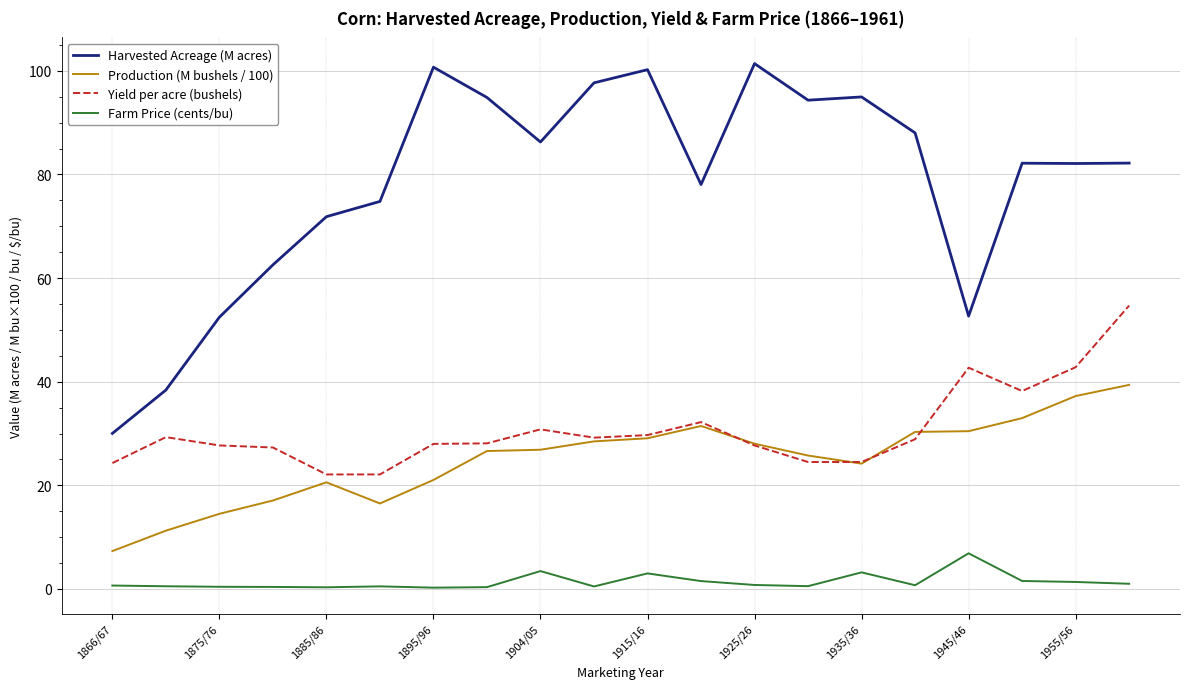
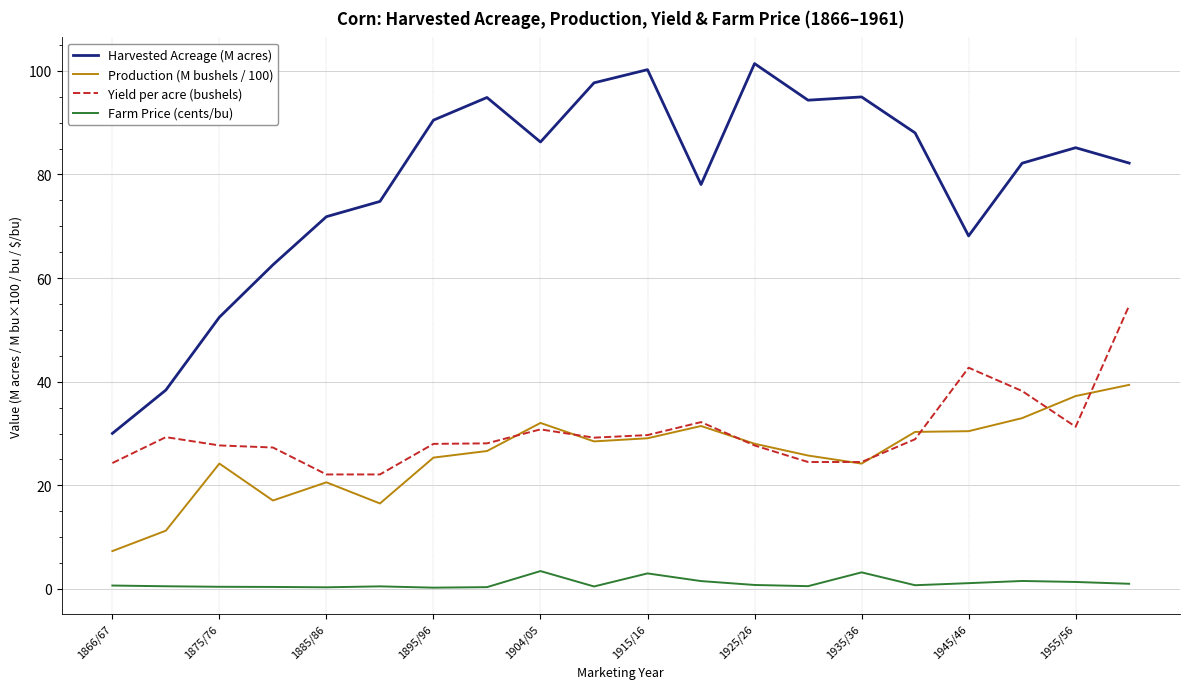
  {
    "Harvested Acreage (M acres)": {
      "1866/67": 30,
      "1875/76": 52,
      "1885/86": 72,
-     "1895/96": 101,
+     "1895/96": 90,
      "1904/05": 86,
      "1915/16": 100,
      "1925/26": 101,
      "1935/36": 95,
-     "1945/46": 53,
-     "1955/56": 82
+     "1945/46": 68,
+     "1955/56": 85
    },
    "Production (M bushels / 100)": {
      "1866/67": 7,
-     "1875/76": 15,
+     "1875/76": 24,
      "1885/86": 21,
-     "1895/96": 21,
-     "1904/05": 27,
+     "1895/96": 25,
+     "1904/05": 32,
      "1915/16": 29,
      "1945/46": 30,
      "1955/56": 37
    },
    "Yield per acre (bushels)": {
      "1866/67": 24,
      "1875/76": 28,
      "1885/86": 22,
      "1895/96": 28,
      "1904/05": 31,
      "1915/16": 30,
      "1945/46": 43,
-     "1955/56": 43
+     "1955/56": 31
    },
    "Farm Price (cents/bu)": {
      "1866/67": 1,
      "1875/76": 0,
      "1885/86": 0,
      "1895/96": 0,
      "1904/05": 3,
      "1915/16": 3,
      "1925/26": 1,
      "1935/36": 3,
-     "1945/46": 7,
+     "1945/46": 1,
      "1955/56": 1
    }
  }
